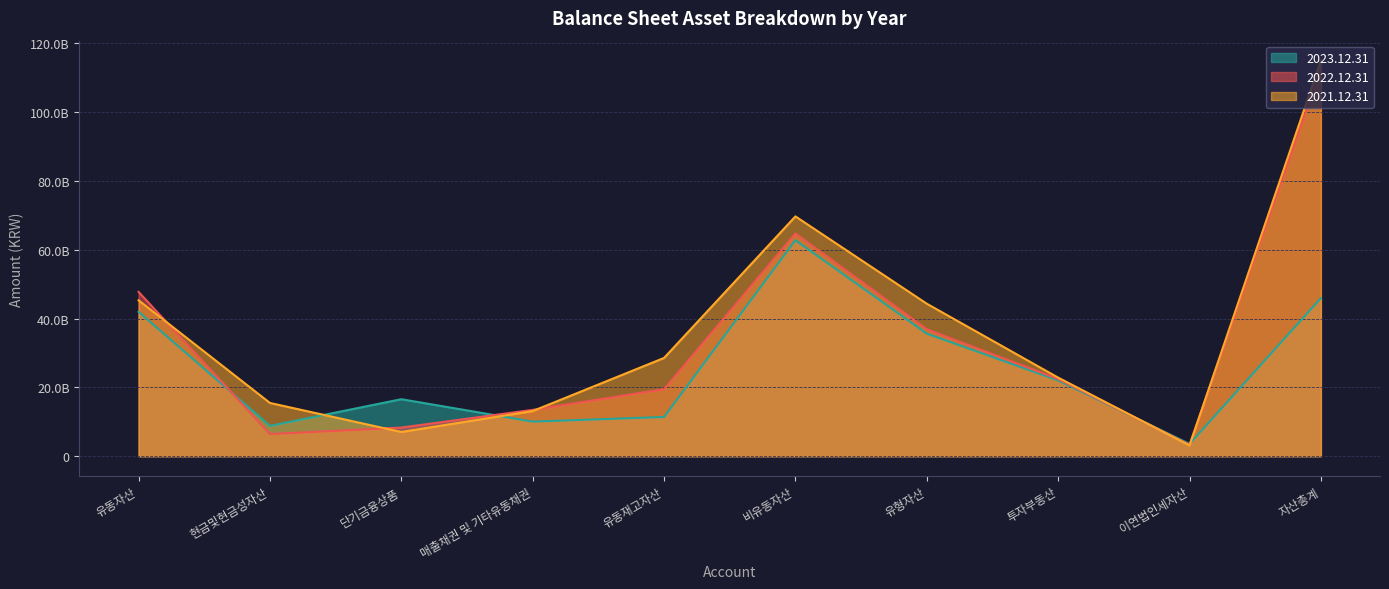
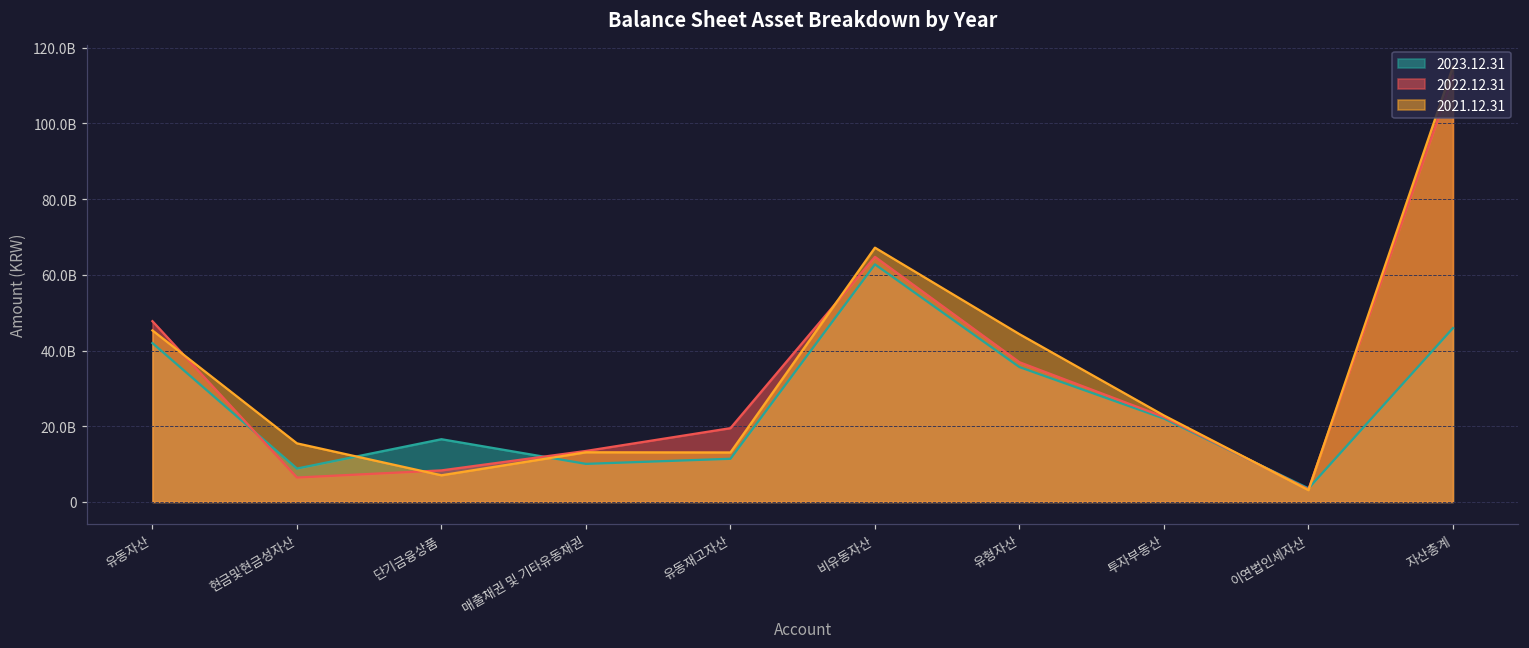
  {
    "2023.12.31": {
      "유동자산": 42000000000,
      "현금및현금성자산": 9000000000,
      "단기금융상품": 17000000000,
      "매출채권 및 기타유동채권": 10000000000,
      "유동재고자산": 11000000000,
      "비유동자산": 63000000000,
      "유형자산": 36000000000,
      "자산총계": 46000000000
    },
    "2022.12.31": {
      "유동자산": 48000000000,
      "현금및현금성자산": 6000000000,
      "단기금융상품": 8000000000,
      "유동재고자산": 19000000000,
      "비유동자산": 65000000000,
      "유형자산": 37000000000
    },
    "2021.12.31": {
      "유동자산": 45000000000,
      "현금및현금성자산": 15000000000,
      "단기금융상품": 7000000000,
-     "유동재고자산": 29000000000,
-     "비유동자산": 70000000000,
+     "유동재고자산": 13000000000,
+     "비유동자산": 67000000000,
      "유형자산": 44000000000
    }
  }
